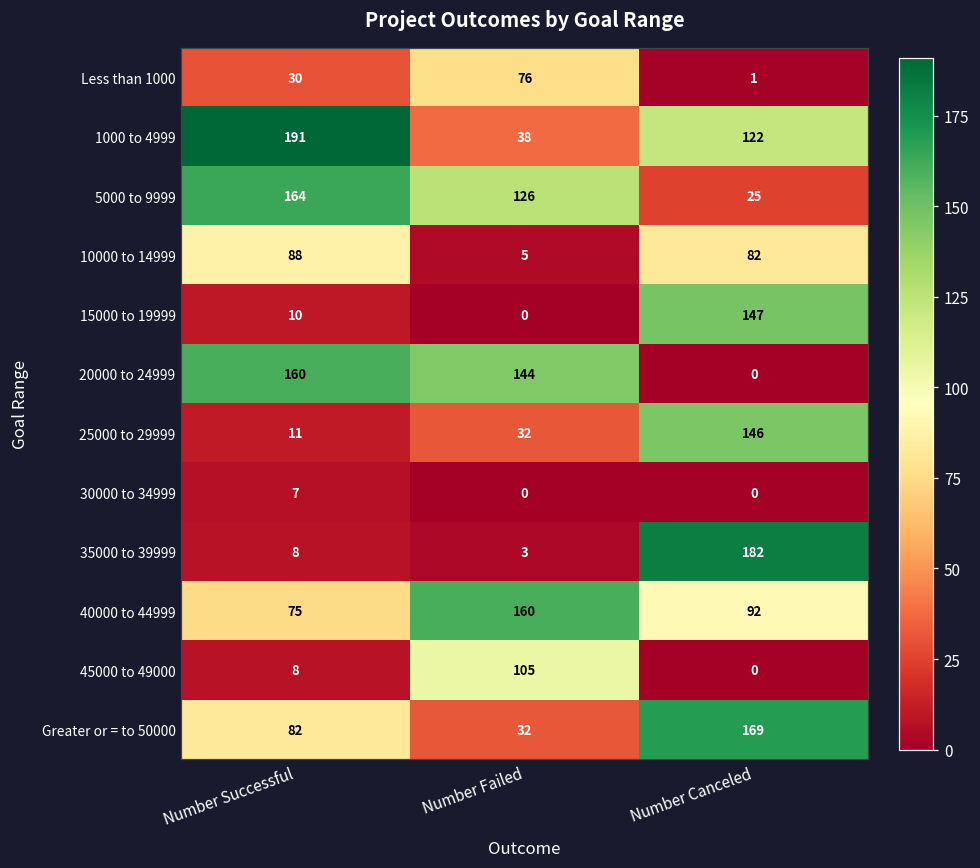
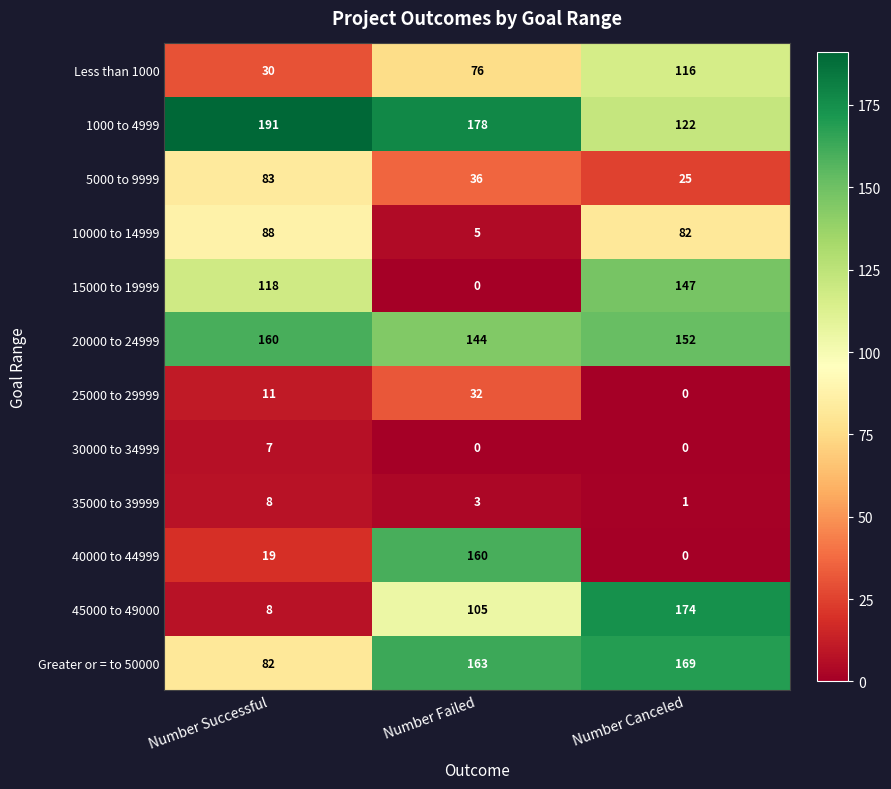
  {
    "Less than 1000": {
      "Number Successful": 30,
      "Number Failed": 76,
-     "Number Canceled": 1
+     "Number Canceled": 116
    },
    "1000 to 4999": {
      "Number Successful": 191,
-     "Number Failed": 38,
+     "Number Failed": 178,
      "Number Canceled": 122
    },
    "5000 to 9999": {
-     "Number Successful": 164,
-     "Number Failed": 126,
+     "Number Successful": 83,
+     "Number Failed": 36,
      "Number Canceled": 25
    },
    "10000 to 14999": {
      "Number Successful": 88,
      "Number Failed": 5,
      "Number Canceled": 82
    },
    "15000 to 19999": {
-     "Number Successful": 10,
+     "Number Successful": 118,
      "Number Failed": 0,
      "Number Canceled": 147
    },
    "20000 to 24999": {
      "Number Successful": 160,
      "Number Failed": 144,
-     "Number Canceled": 0
+     "Number Canceled": 152
    },
    "25000 to 29999": {
      "Number Successful": 11,
      "Number Failed": 32,
-     "Number Canceled": 146
+     "Number Canceled": 0
    },
    "30000 to 34999": {
      "Number Successful": 7,
      "Number Failed": 0,
      "Number Canceled": 0
    },
    "35000 to 39999": {
      "Number Successful": 8,
      "Number Failed": 3,
-     "Number Canceled": 182
+     "Number Canceled": 1
    },
    "40000 to 44999": {
-     "Number Successful": 75,
+     "Number Successful": 19,
      "Number Failed": 160,
-     "Number Canceled": 92
+     "Number Canceled": 0
    },
    "45000 to 49000": {
      "Number Successful": 8,
      "Number Failed": 105,
-     "Number Canceled": 0
+     "Number Canceled": 174
    },
    "Greater or = to 50000": {
      "Number Successful": 82,
-     "Number Failed": 32,
+     "Number Failed": 163,
      "Number Canceled": 169
    }
  }
